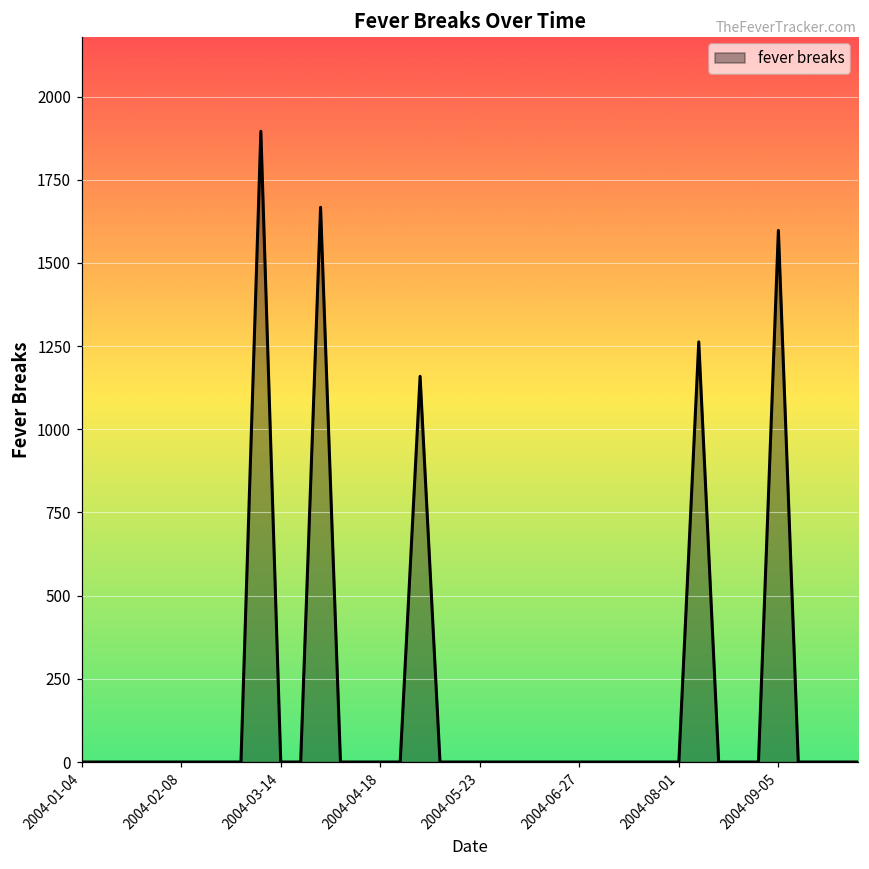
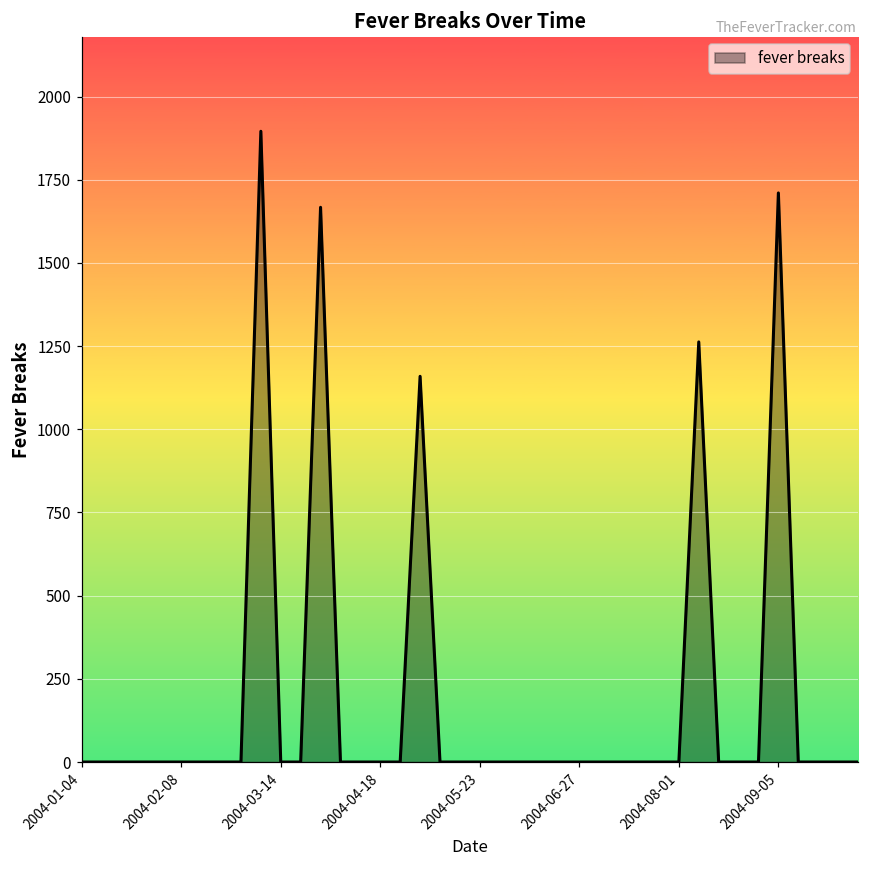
  {
    "2004-01-04": 0,
    "2004-02-08": 0,
    "2004-03-14": 0,
    "2004-04-18": 0,
    "2004-05-23": 0,
    "2004-06-27": 0,
    "2004-08-01": 0,
-   "2004-09-05": 1600
+   "2004-09-05": 1710
  }
